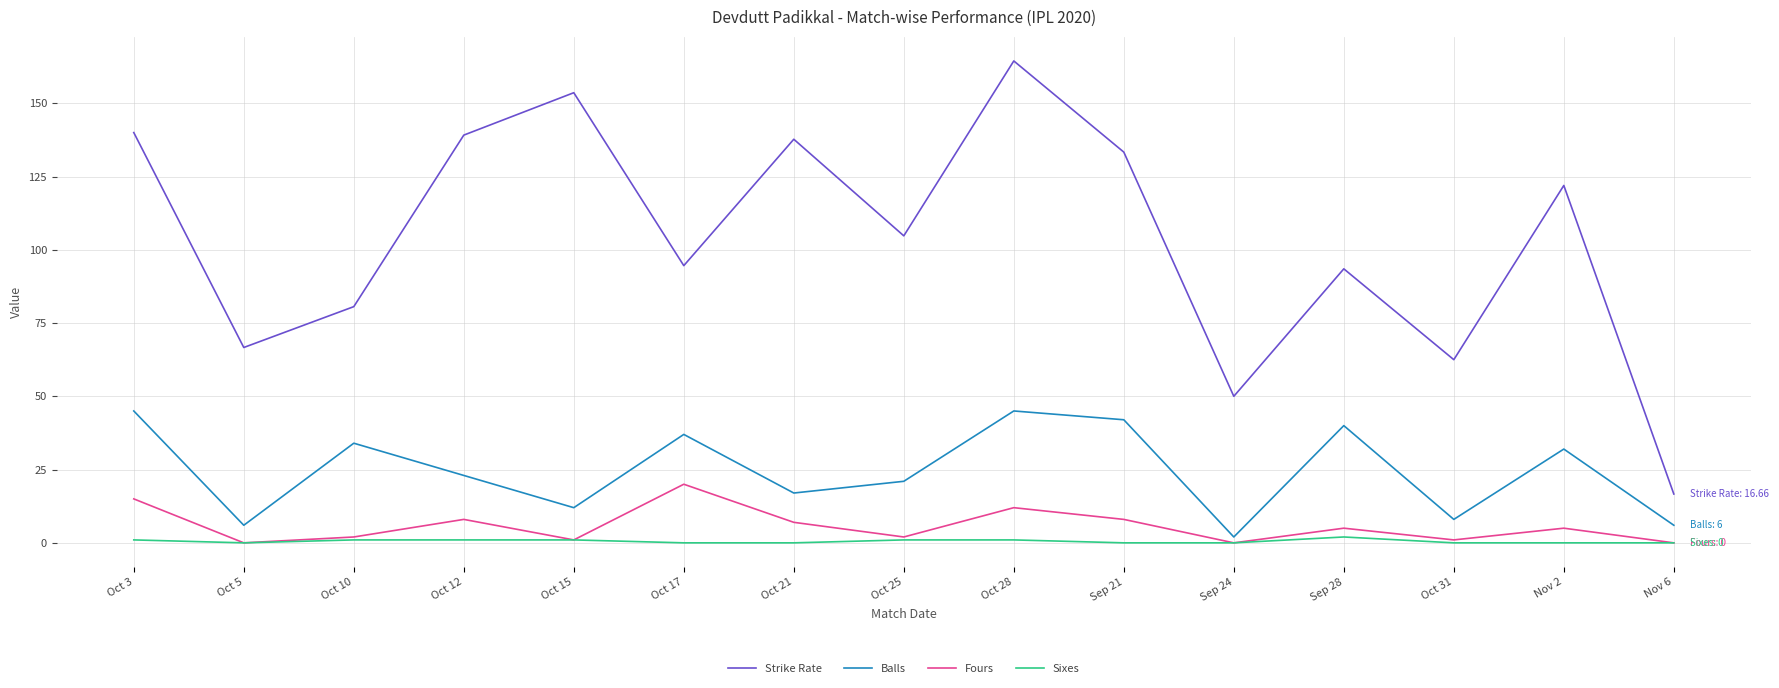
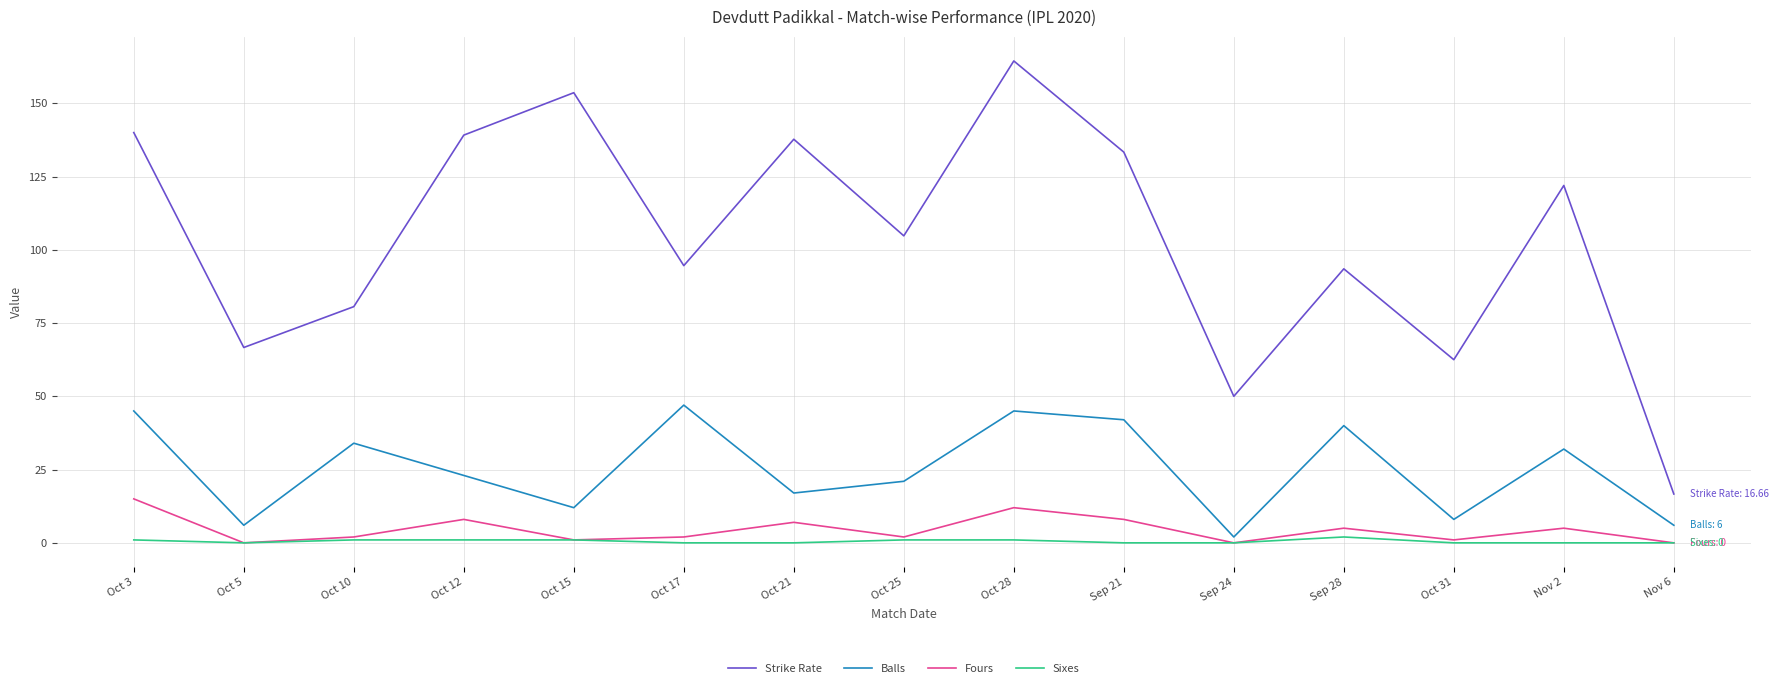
  {
    "Strike Rate": {
      "Nov 6": 16.66
    },
    "Balls": {
      "Oct 3": 45,
      "Oct 5": 6,
      "Oct 10": 34,
      "Oct 12": 23,
      "Oct 15": 12,
-     "Oct 17": 37,
+     "Oct 17": 47,
      "Oct 21": 17,
      "Oct 25": 21,
      "Oct 28": 45,
      "Sep 21": 42,
      "Sep 24": 2,
      "Sep 28": 40,
      "Oct 31": 8,
      "Nov 2": 32
    },
    "Fours": {
      "Oct 3": 15,
      "Oct 10": 2,
      "Oct 12": 8,
-     "Oct 17": 20,
+     "Oct 17": 2,
      "Oct 21": 7,
      "Oct 25": 2,
      "Oct 28": 12,
      "Sep 21": 8,
      "Sep 28": 5,
      "Oct 31": 1,
      "Nov 2": 5
    },
    "Sixes": {
      "Oct 3": 1,
      "Oct 10": 1,
      "Oct 12": 1,
      "Oct 17": 0,
      "Oct 21": 0,
      "Oct 25": 1,
      "Oct 28": 1,
      "Sep 21": 0,
      "Sep 28": 2,
      "Oct 31": 0,
      "Nov 2": 0
    }
  }
